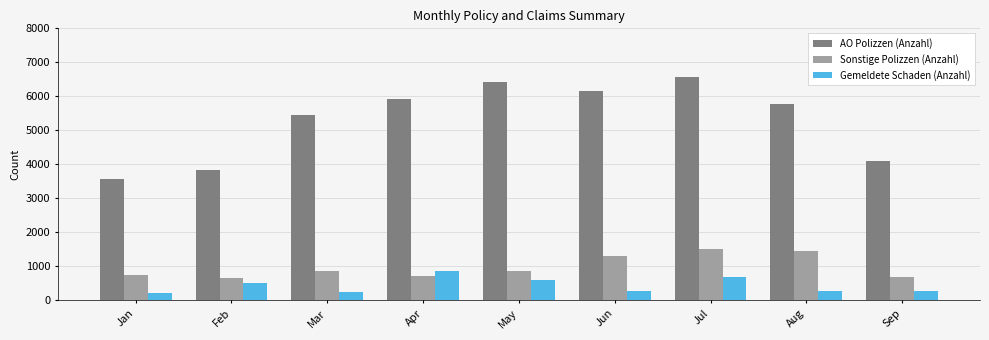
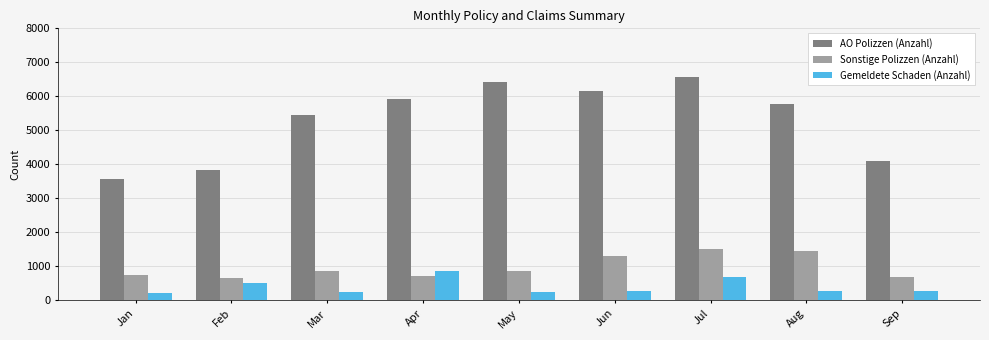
  {
    "Gemeldete Schaden (Anzahl)": {
      "Jan": 200,
      "Feb": 500,
      "Mar": 300,
      "Apr": 900,
-     "May": 600,
+     "May": 300,
      "Jun": 300,
      "Jul": 700,
      "Aug": 300,
      "Sep": 300
    }
  }
